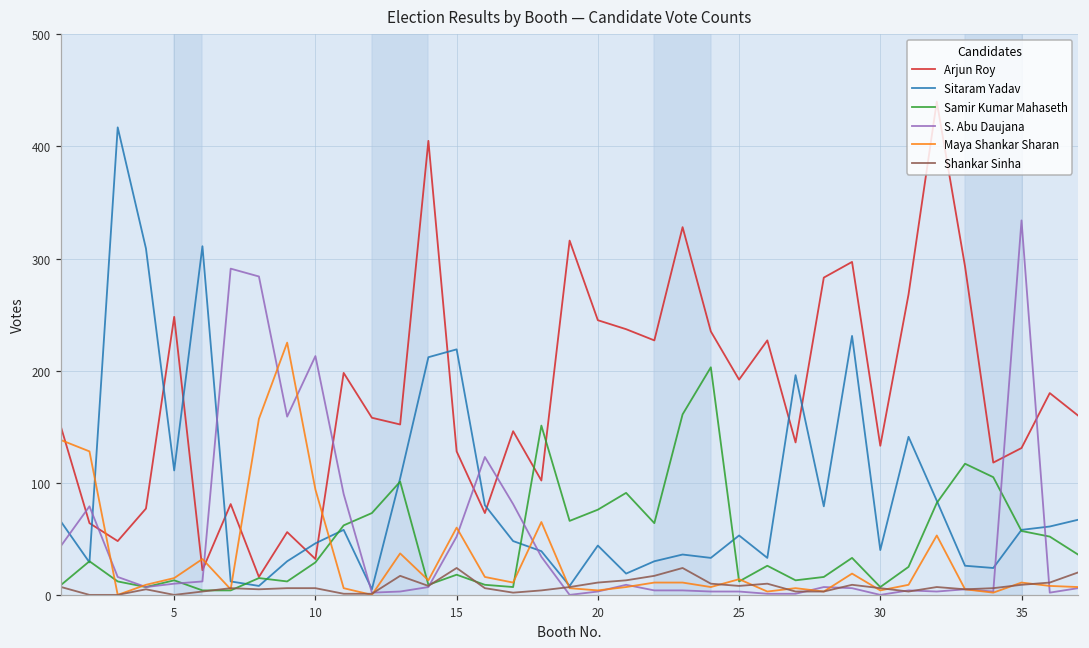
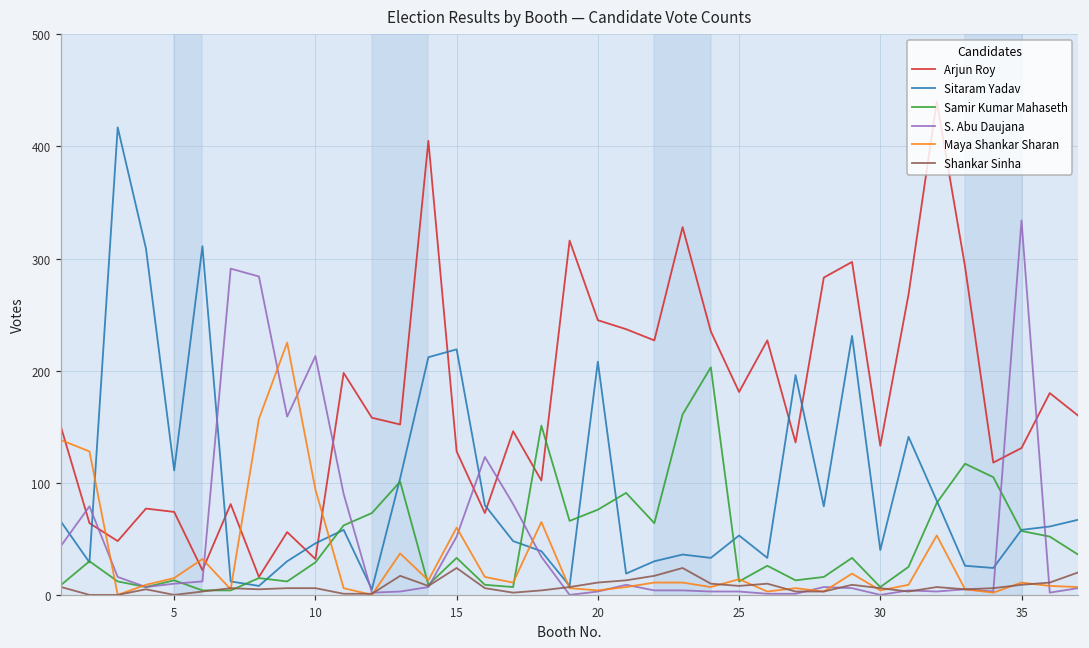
  {
    "Arjun Roy": {
-     "5": 248,
+     "5": 74,
      "10": 32,
      "15": 128,
      "20": 245,
-     "25": 192,
+     "25": 181,
      "30": 133,
      "35": 131
    },
    "Sitaram Yadav": {
      "5": 111,
      "10": 46,
      "15": 219,
-     "20": 44,
+     "20": 208,
      "25": 53,
      "30": 40
    },
    "Samir Kumar Mahaseth": {
      "10": 29,
-     "15": 18,
+     "15": 33,
      "20": 76
    },
    "S. Abu Daujana": {
      "5": 10,
      "10": 213,
      "15": 52,
      "25": 3,
      "30": 0,
      "35": 334
    },
    "Maya Shankar Sharan": {
      "10": 94,
      "15": 60
    },
    "Shankar Sinha": {
      "5": 0,
      "10": 6,
      "15": 24,
      "20": 11,
      "25": 8
    }
  }
